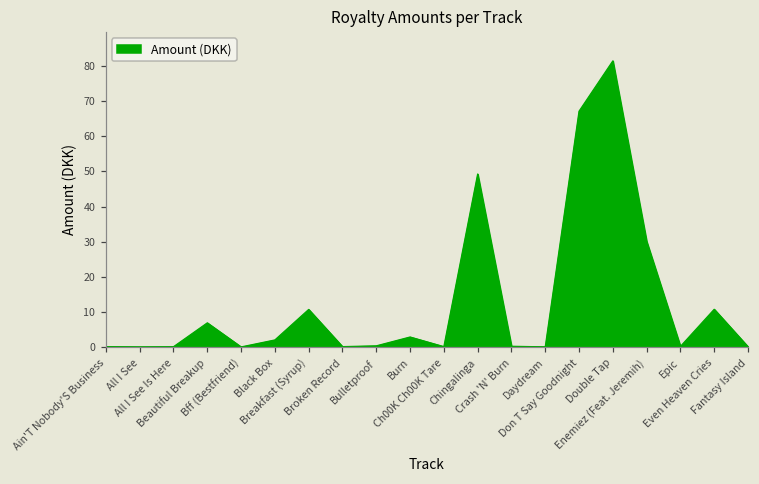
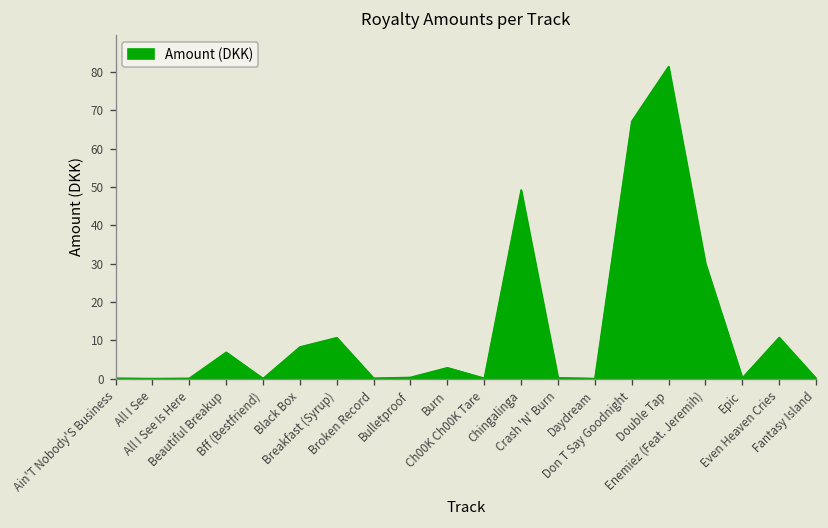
  {
    "Ain'T Nobody'S Business": 0,
    "All I See": 0,
    "All I See Is Here": 0,
    "Beautiful Breakup": 7,
    "Bff (Bestfriend)": 0,
-   "Black Box": 2,
+   "Black Box": 8,
    "Breakfast (Syrup)": 11,
    "Broken Record": 0,
    "Bulletproof": 0,
    "Burn": 3,
    "Ch00K Ch00K Tare": 0,
    "Chingalinga": 49,
    "Crash 'N' Burn": 0,
    "Daydream": 0,
    "Don T Say Goodnight": 67,
    "Double Tap": 82,
    "Enemiez (Feat. Jeremih)": 30,
    "Epic": 0,
    "Even Heaven Cries": 11,
    "Fantasy Island": 0
  }
